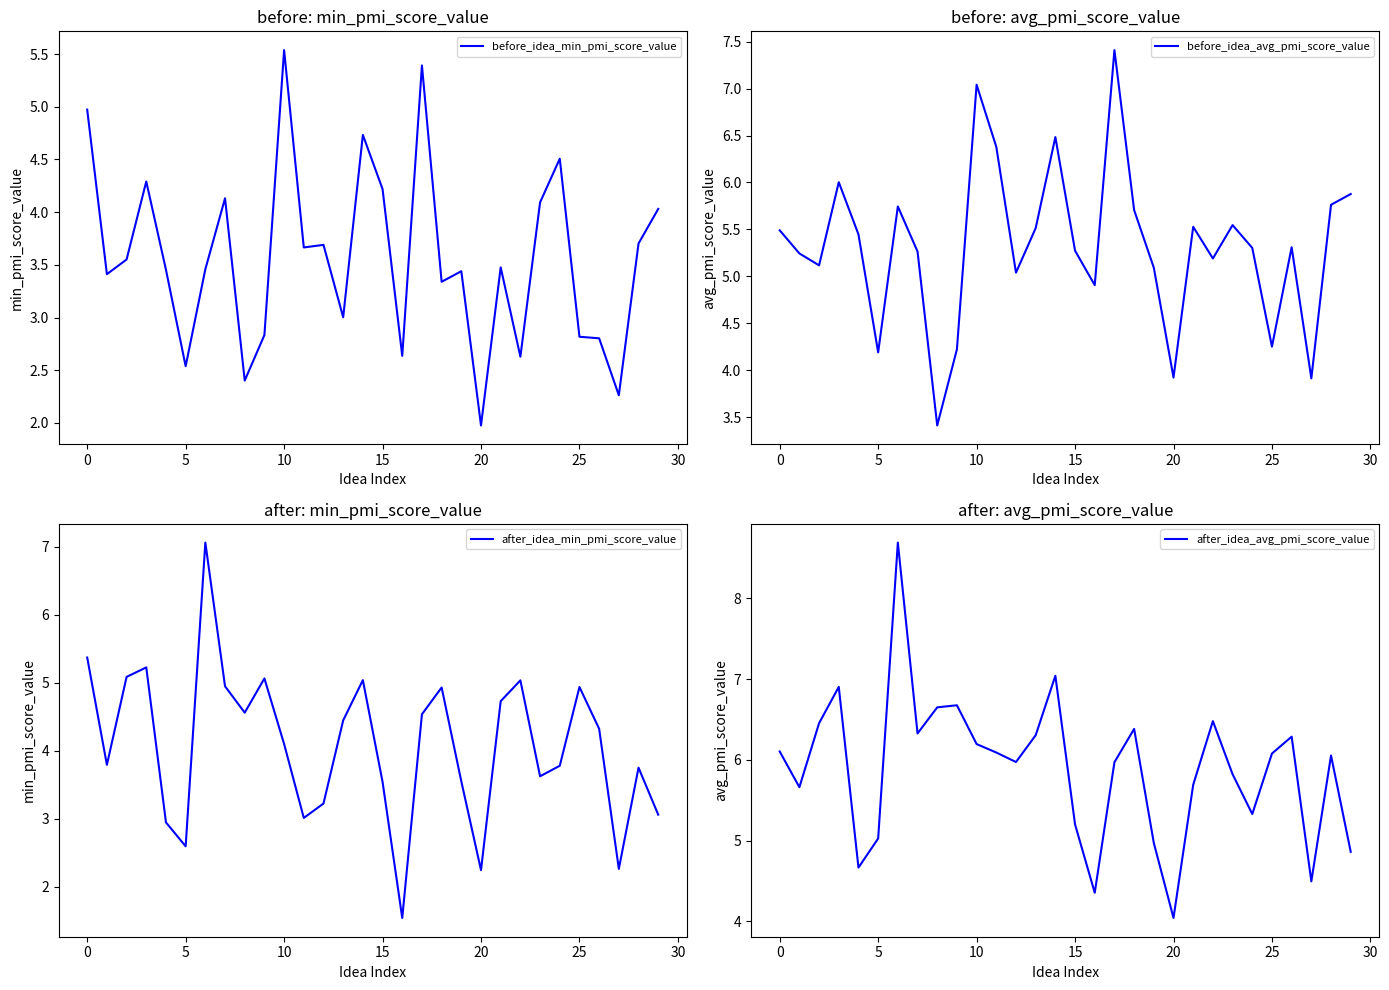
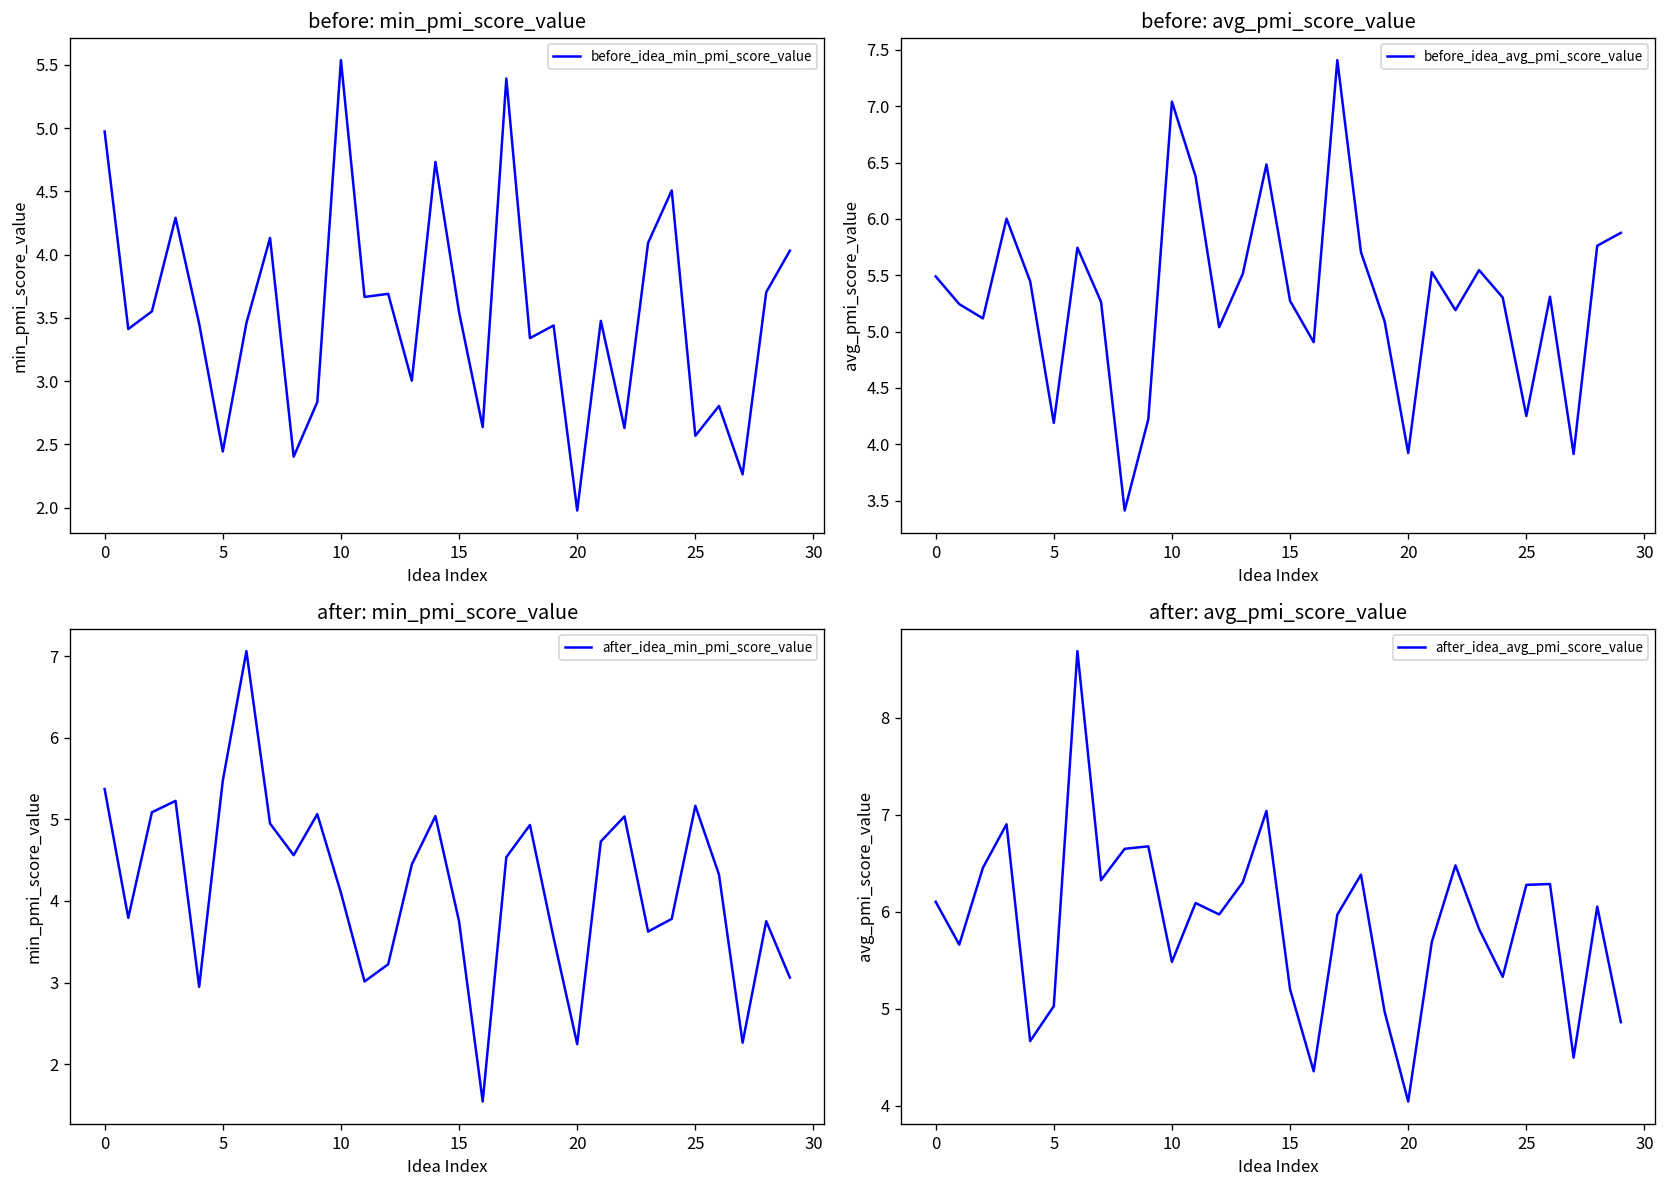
  {
    "before: min_pmi_score_value": {
      "0": 4.97,
-     "5": 2.54,
+     "5": 2.44,
      "10": 5.54,
-     "15": 4.22,
+     "15": 3.54,
      "20": 1.98,
-     "25": 2.82
+     "25": 2.57
    },
    "before: avg_pmi_score_value": {
      "0": 5.5,
      "5": 4.2,
      "10": 7.0,
      "15": 5.3,
      "20": 3.9,
      "25": 4.3
    },
    "after: min_pmi_score_value": {
      "0": 5.4,
-     "5": 2.6,
+     "5": 5.5,
      "10": 4.1,
-     "15": 3.5,
+     "15": 3.7,
      "20": 2.2,
-     "25": 4.9
+     "25": 5.2
    },
    "after: avg_pmi_score_value": {
      "0": 6.1,
      "5": 5.0,
-     "10": 6.2,
+     "10": 5.5,
      "15": 5.2,
      "20": 4.0,
-     "25": 6.1
+     "25": 6.3
    }
  }
